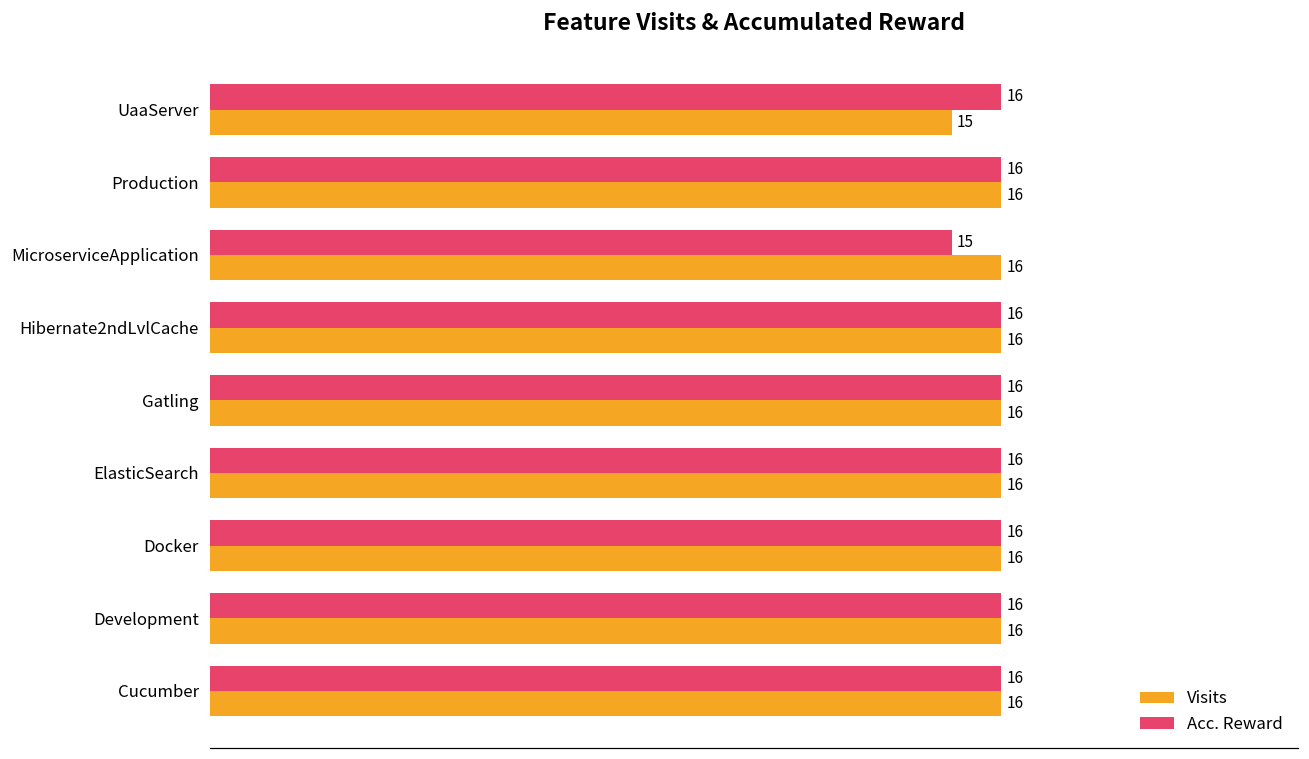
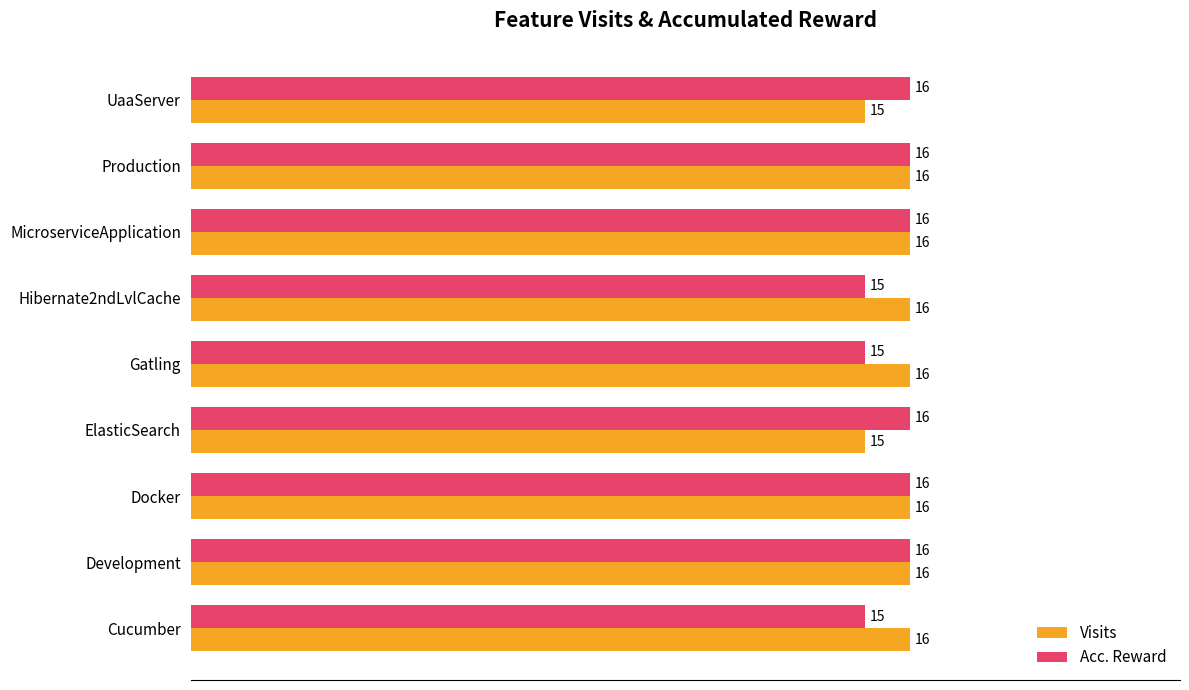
  {
    "Visits": {
      "UaaServer": 15,
      "Production": 16,
      "MicroserviceApplication": 16,
      "Hibernate2ndLvlCache": 16,
      "Gatling": 16,
-     "ElasticSearch": 16,
+     "ElasticSearch": 15,
      "Docker": 16,
      "Development": 16,
      "Cucumber": 16
    },
    "Acc. Reward": {
      "UaaServer": 16,
      "Production": 16,
-     "MicroserviceApplication": 15,
-     "Hibernate2ndLvlCache": 16,
-     "Gatling": 16,
+     "MicroserviceApplication": 16,
+     "Hibernate2ndLvlCache": 15,
+     "Gatling": 15,
      "ElasticSearch": 16,
      "Docker": 16,
      "Development": 16,
-     "Cucumber": 16
+     "Cucumber": 15
    }
  }
